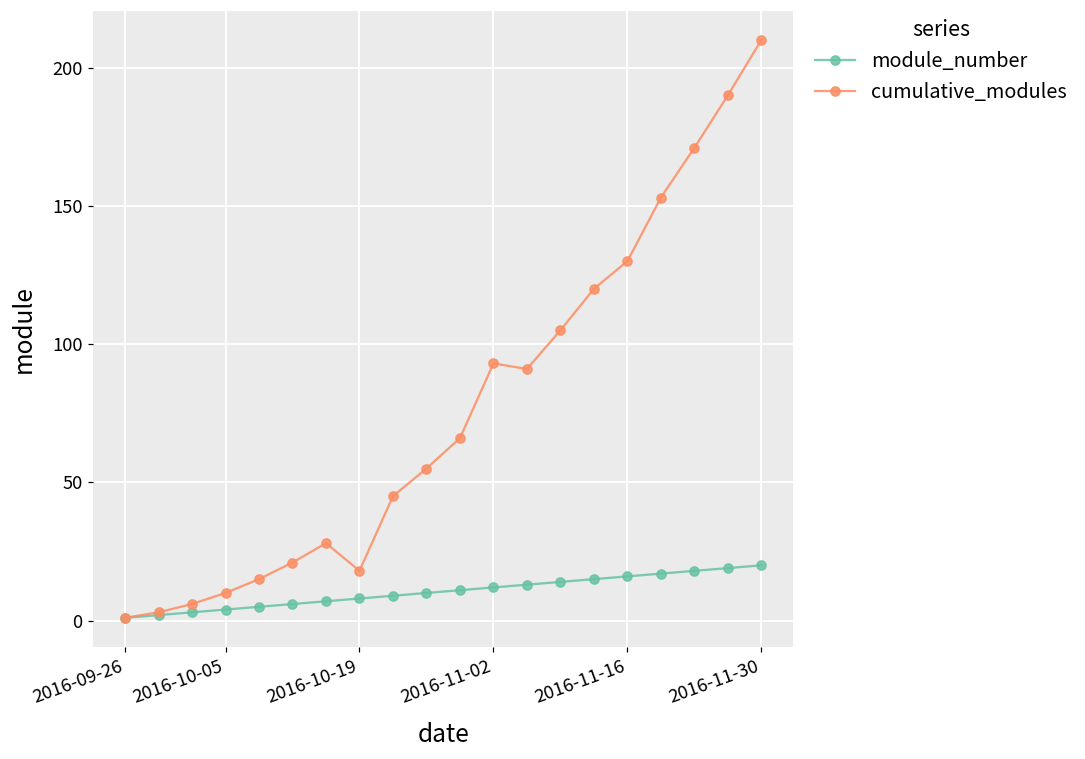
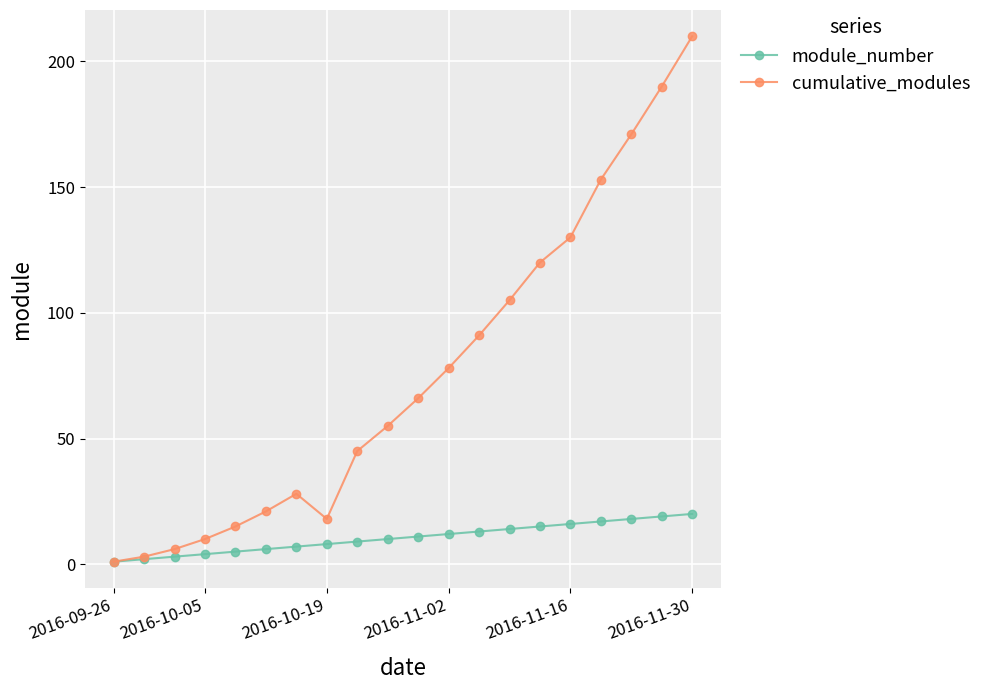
  {
    "module_number": {
      "2016-10-05": 4,
      "2016-10-19": 8,
      "2016-11-02": 12,
      "2016-11-16": 16,
      "2016-11-30": 20
    },
    "cumulative_modules": {
      "2016-10-05": 10,
      "2016-10-19": 18,
-     "2016-11-02": 93,
+     "2016-11-02": 78,
      "2016-11-16": 130,
      "2016-11-30": 210
    }
  }
